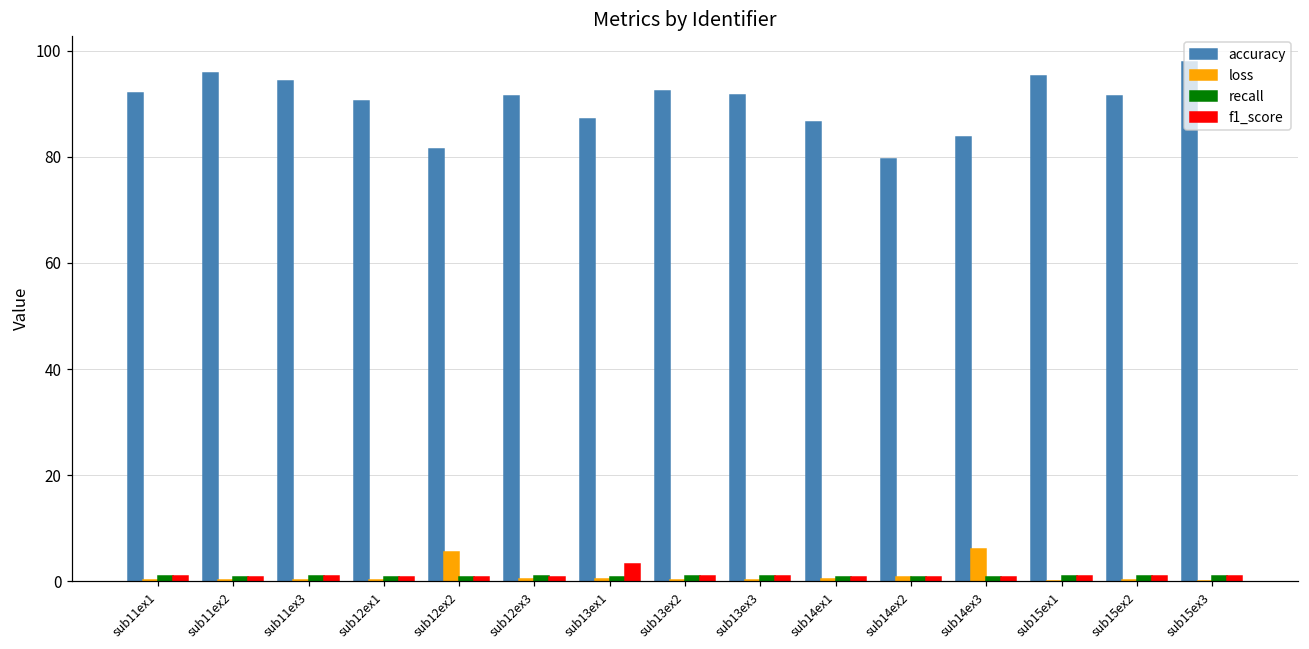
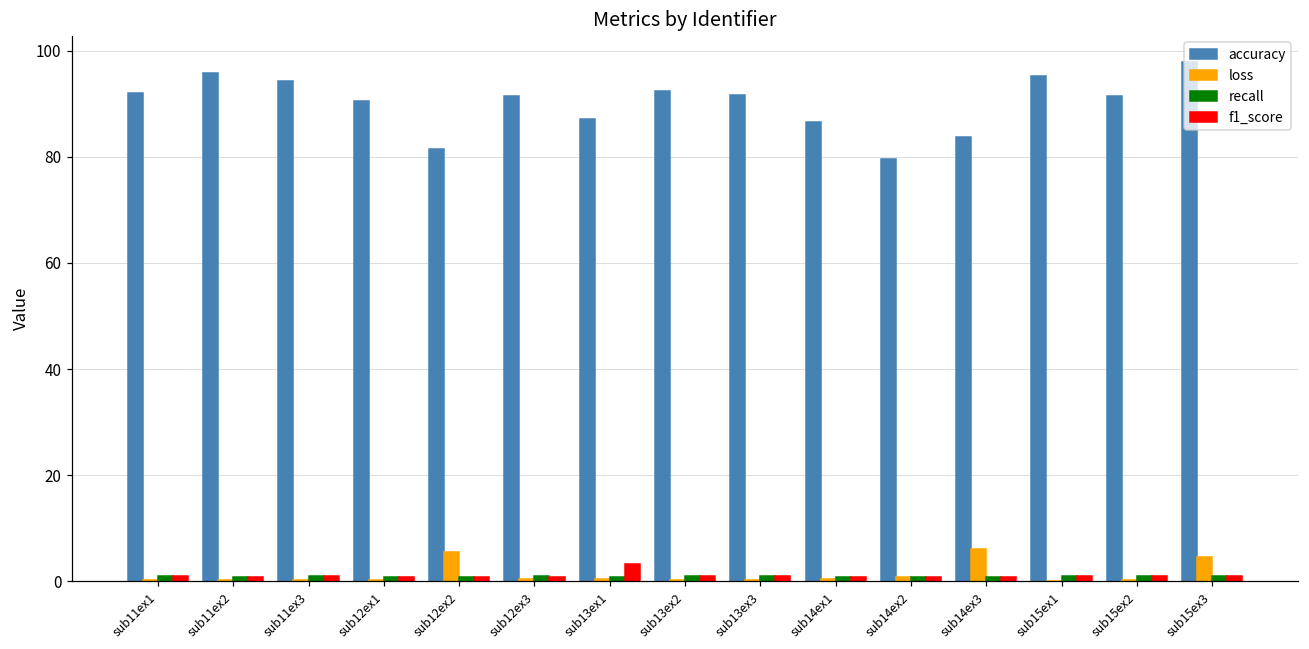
  {
    "accuracy": {
      "sub11ex1": 92,
      "sub11ex2": 96,
      "sub11ex3": 94,
      "sub12ex1": 90,
      "sub12ex2": 81,
      "sub12ex3": 91,
      "sub13ex1": 87,
      "sub13ex2": 92,
      "sub13ex3": 92,
      "sub14ex1": 87,
      "sub14ex2": 80,
      "sub14ex3": 84,
      "sub15ex1": 95,
      "sub15ex2": 91
    },
    "loss": {
      "sub12ex2": 6,
      "sub14ex2": 1,
      "sub14ex3": 6,
-     "sub15ex3": 0
+     "sub15ex3": 4
    },
    "recall": {
      "sub11ex1": 1,
      "sub11ex2": 1,
      "sub11ex3": 1,
      "sub12ex1": 1,
      "sub12ex2": 1,
      "sub12ex3": 1,
      "sub13ex1": 1,
      "sub13ex2": 1,
      "sub13ex3": 1,
      "sub14ex1": 1,
      "sub14ex2": 1,
      "sub14ex3": 1,
      "sub15ex1": 1,
      "sub15ex2": 1,
      "sub15ex3": 1
    },
    "f1_score": {
      "sub11ex1": 1,
      "sub11ex2": 1,
      "sub11ex3": 1,
      "sub12ex1": 1,
      "sub12ex2": 1,
      "sub12ex3": 1,
      "sub13ex1": 3,
      "sub13ex2": 1,
      "sub13ex3": 1,
      "sub14ex1": 1,
      "sub14ex2": 1,
      "sub14ex3": 1,
      "sub15ex1": 1,
      "sub15ex2": 1,
      "sub15ex3": 1
    }
  }
